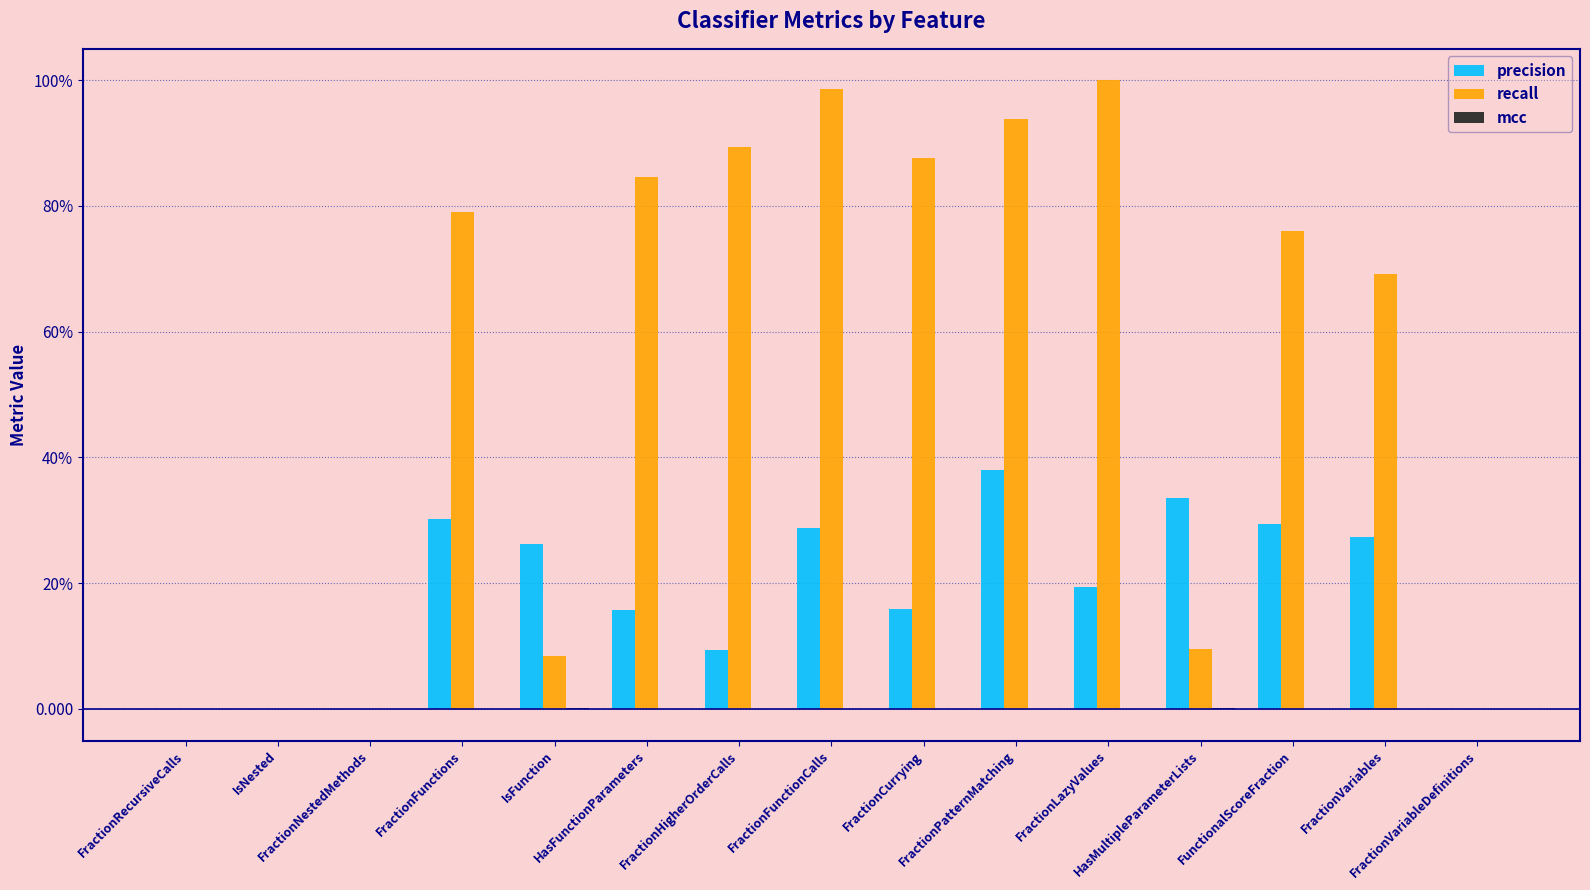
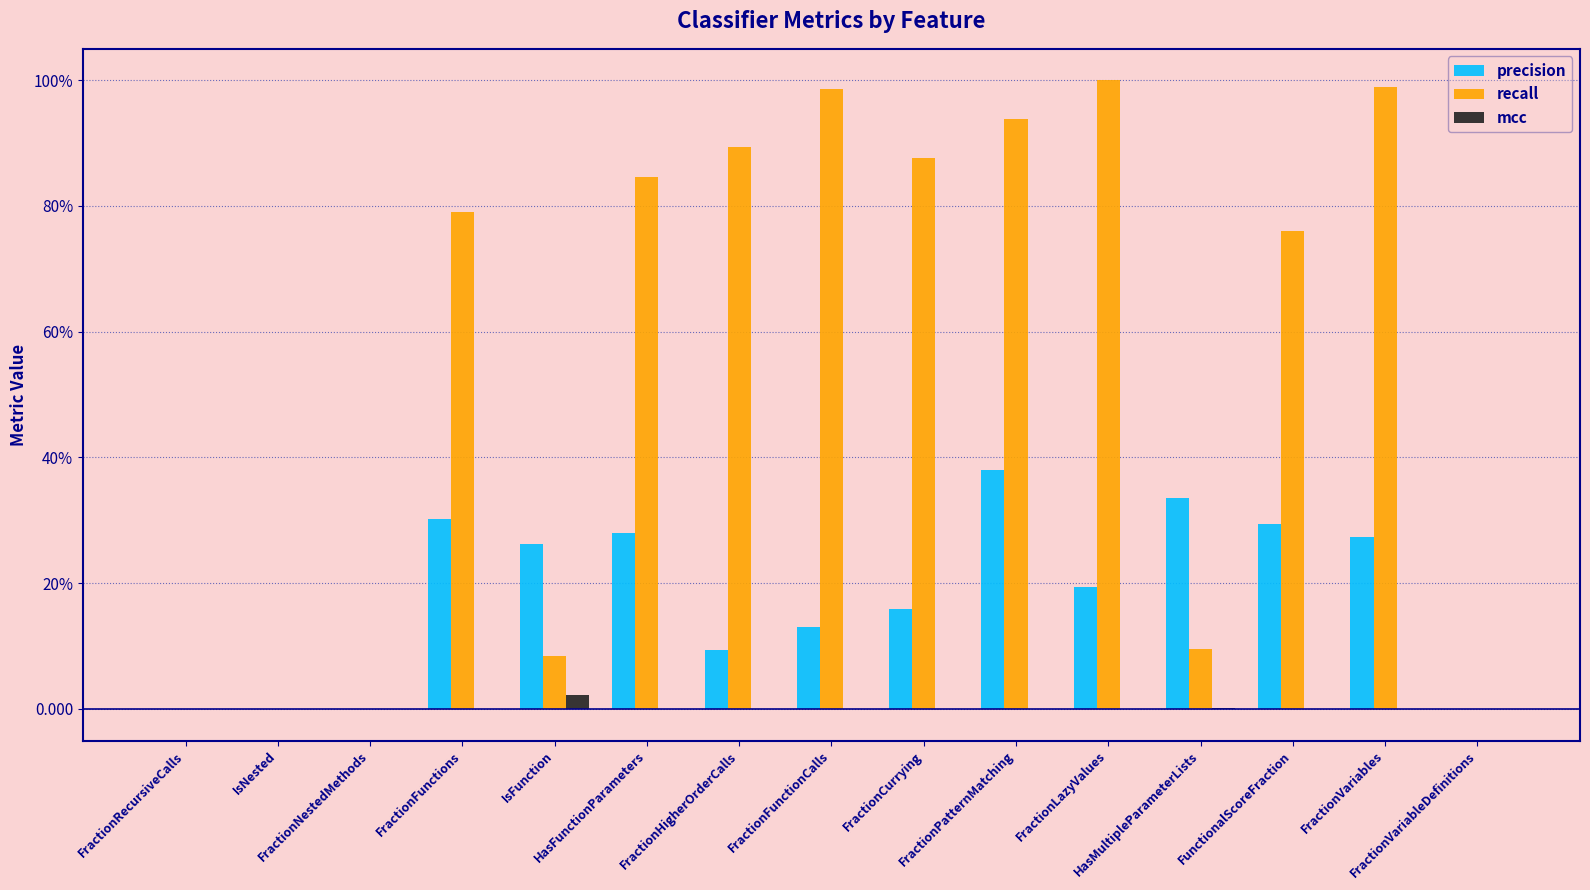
  {
    "precision": {
      "FractionRecursiveCalls": "0%",
      "IsNested": "0%",
      "FractionNestedMethods": "0%",
      "FractionFunctions": "30%",
      "IsFunction": "26%",
-     "HasFunctionParameters": "16%",
+     "HasFunctionParameters": "28%",
      "FractionHigherOrderCalls": "9%",
-     "FractionFunctionCalls": "29%",
+     "FractionFunctionCalls": "13%",
      "FractionCurrying": "16%",
      "FractionPatternMatching": "38%",
      "FractionLazyValues": "19%",
      "HasMultipleParameterLists": "33%",
      "FunctionalScoreFraction": "29%",
      "FractionVariables": "27%",
      "FractionVariableDefinitions": "0%"
    },
    "recall": {
      "FractionRecursiveCalls": "0%",
      "IsNested": "0%",
      "FractionNestedMethods": "0%",
      "FractionFunctions": "79%",
      "IsFunction": "8%",
      "HasFunctionParameters": "85%",
      "FractionHigherOrderCalls": "89%",
      "FractionFunctionCalls": "99%",
      "FractionCurrying": "88%",
      "FractionPatternMatching": "94%",
      "FractionLazyValues": "100%",
      "HasMultipleParameterLists": "10%",
      "FunctionalScoreFraction": "76%",
-     "FractionVariables": "69%",
+     "FractionVariables": "99%",
      "FractionVariableDefinitions": "0%"
    },
    "mcc": {
      "FractionRecursiveCalls": "0%",
      "IsNested": "0%",
      "FractionNestedMethods": "0%",
-     "IsFunction": "0%",
+     "IsFunction": "2%",
      "FractionVariableDefinitions": "0%"
    }
  }
